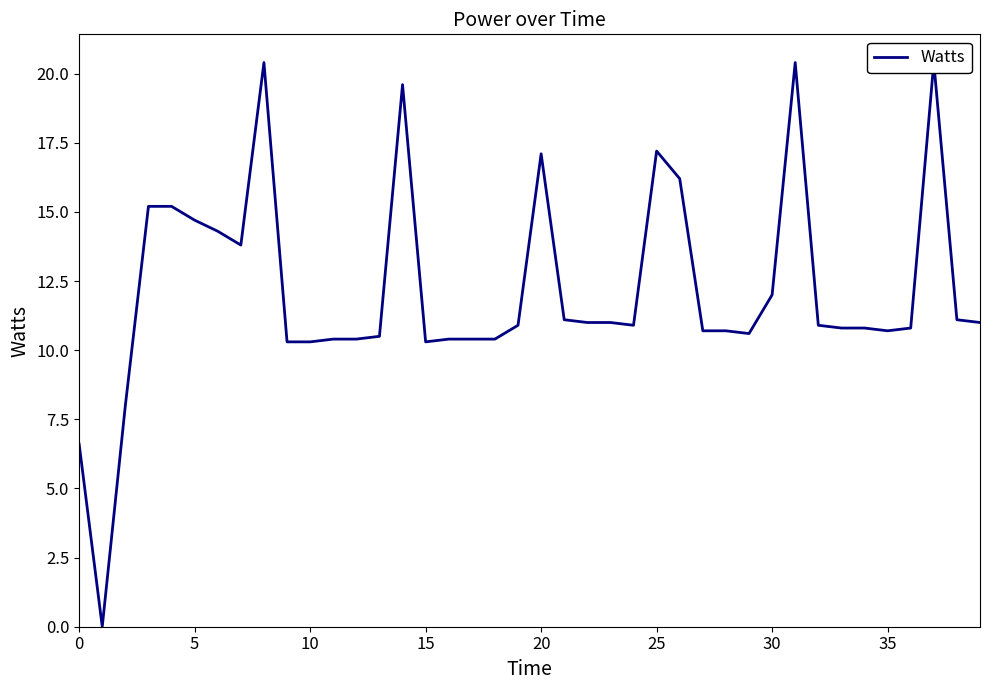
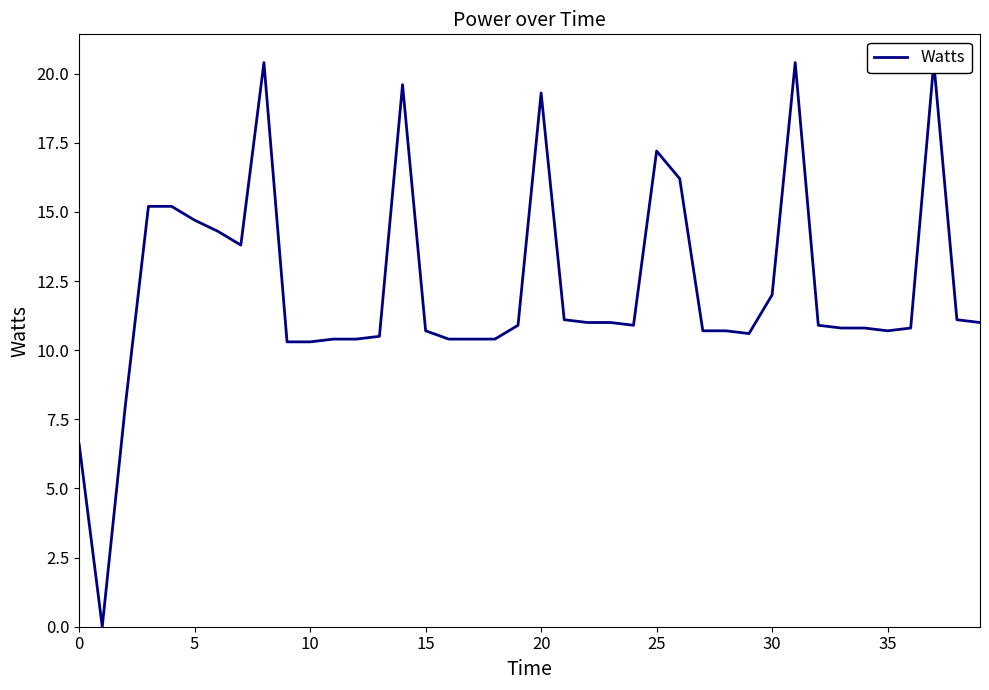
  {
    "0": 6.6,
    "5": 14.7,
    "10": 10.3,
-   "15": 10.3,
-   "20": 17.1,
+   "15": 10.7,
+   "20": 19.3,
    "25": 17.2,
    "30": 12.0,
    "35": 10.7
  }
